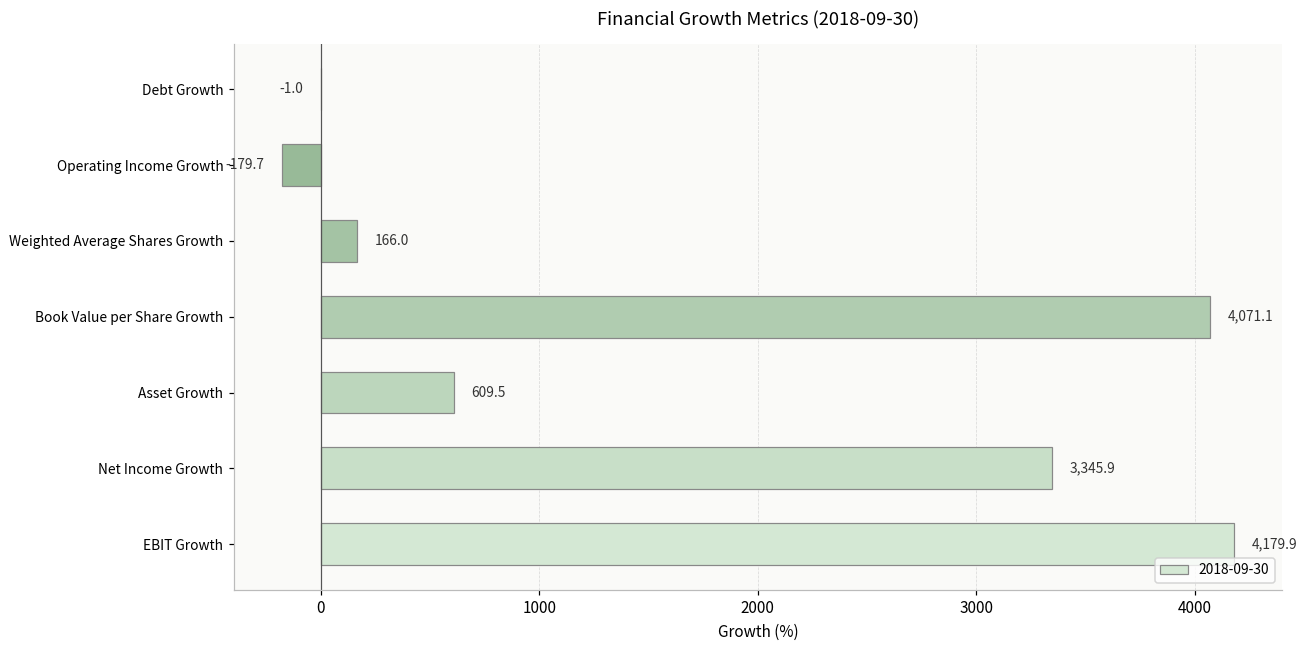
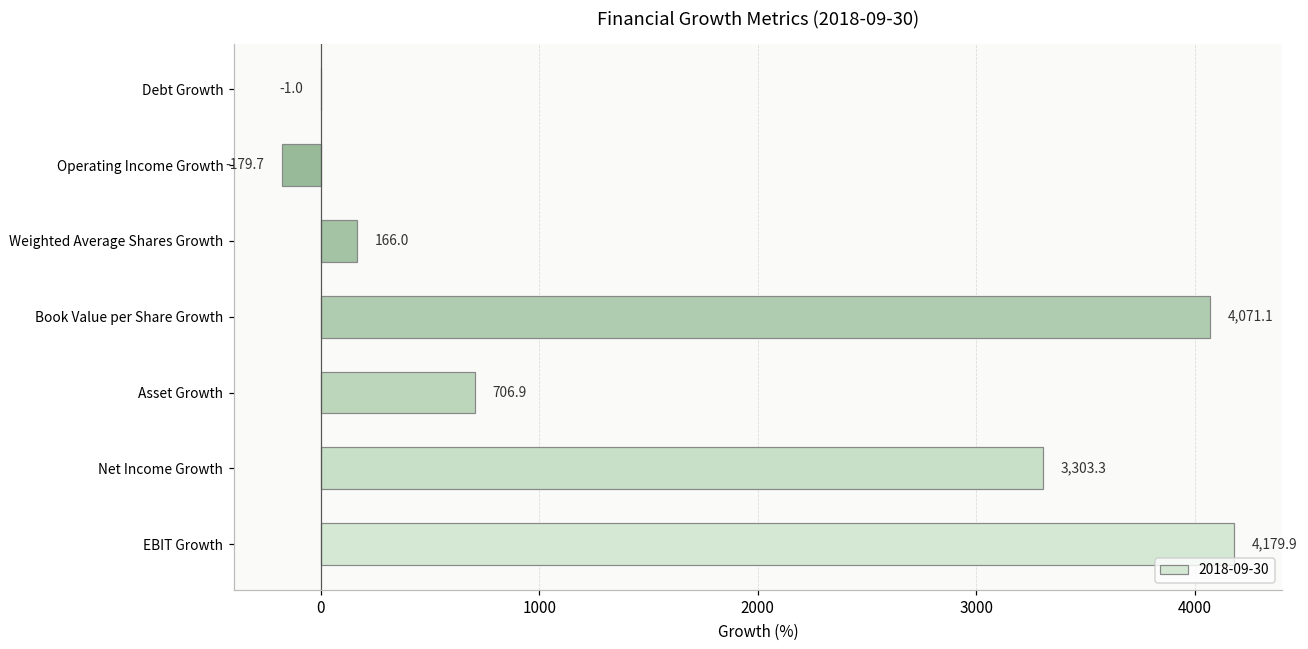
  {
    "Debt Growth": "-1.0",
    "Operating Income Growth": "-179.7",
    "Weighted Average Shares Growth": "166.0",
    "Book Value per Share Growth": "4,071.1",
-   "Asset Growth": "609.5",
-   "Net Income Growth": "3,345.9",
+   "Asset Growth": "706.9",
+   "Net Income Growth": "3,303.3",
    "EBIT Growth": "4,179.9"
  }
